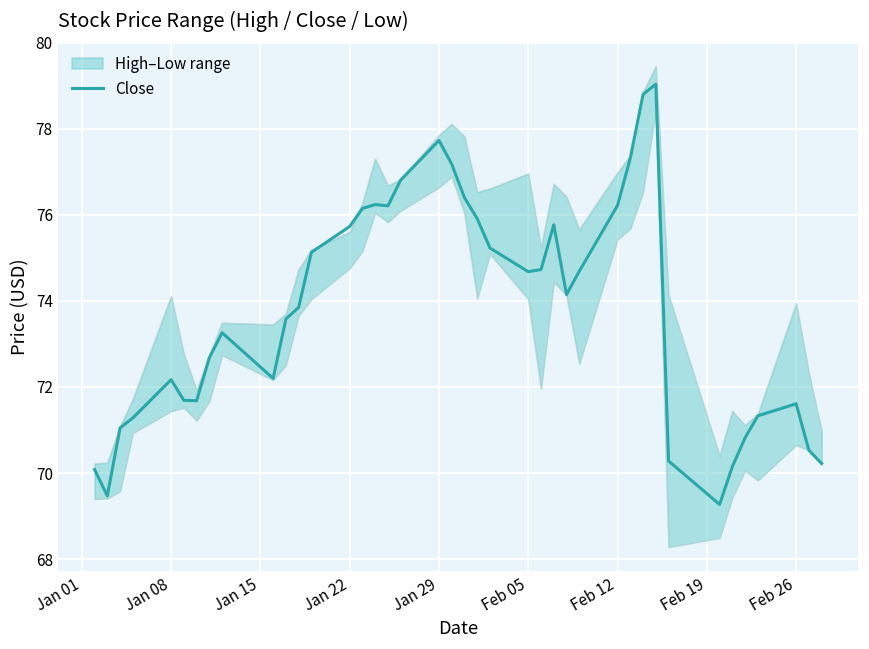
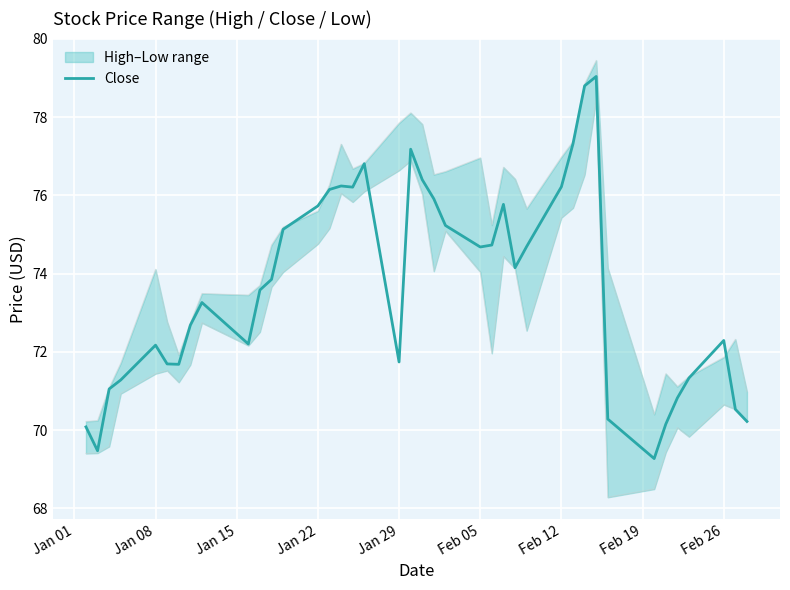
  {
    "High–Low range": {
      "Jan 08": 74.1,
      "Jan 22": 75.6,
      "Jan 29": 77.9,
      "Feb 05": 77.0,
      "Feb 12": 77.0,
-     "Feb 26": 73.9
+     "Feb 26": 71.9
    },
    "Close": {
      "Jan 08": 72.2,
      "Jan 22": 75.7,
-     "Jan 29": 77.7,
+     "Jan 29": 71.7,
      "Feb 05": 74.7,
      "Feb 12": 76.2,
-     "Feb 26": 71.6
+     "Feb 26": 72.3
    }
  }
